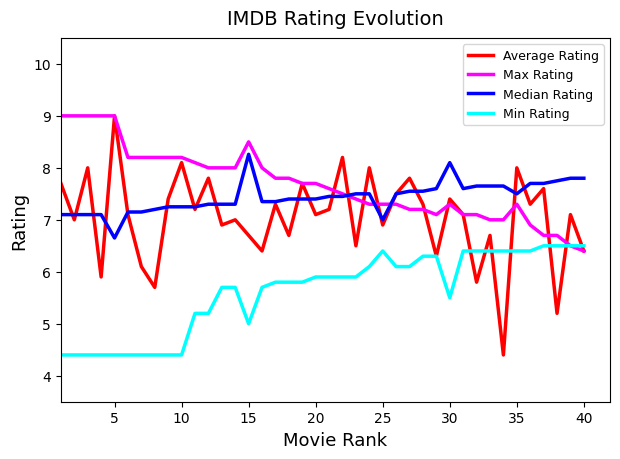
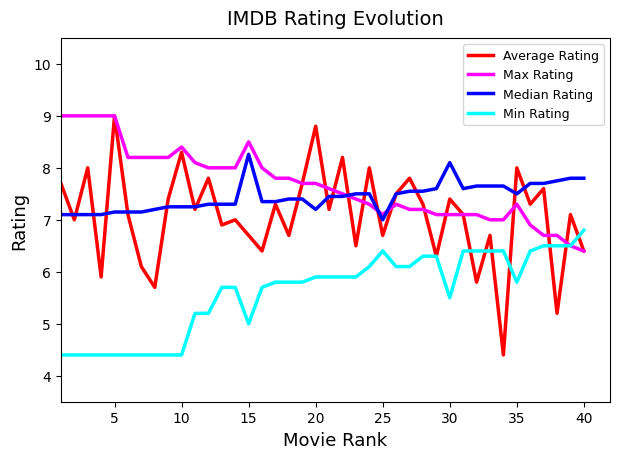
  {
    "Average Rating": {
-     "10": 8.1,
+     "10": 8.3,
      "15": 6.7,
-     "20": 7.1,
-     "25": 6.9,
+     "20": 8.8,
+     "25": 6.7,
      "30": 7.4,
      "35": 8.0
    },
    "Max Rating": {
-     "10": 8.2,
+     "10": 8.4,
      "15": 8.5,
      "20": 7.7,
-     "25": 7.3,
-     "30": 7.3,
+     "25": 7.1,
+     "30": 7.1,
      "35": 7.3
    },
    "Median Rating": {
-     "5": 6.7,
+     "5": 7.2,
      "10": 7.3,
      "15": 8.3,
-     "20": 7.4,
+     "20": 7.2,
      "25": 7.0,
      "30": 8.1,
      "35": 7.5,
      "40": 7.8
    },
    "Min Rating": {
      "5": 4.4,
      "10": 4.4,
      "15": 5.0,
      "20": 5.9,
      "25": 6.4,
      "30": 5.5,
-     "35": 6.4,
-     "40": 6.5
+     "35": 5.8,
+     "40": 6.8
    }
  }
